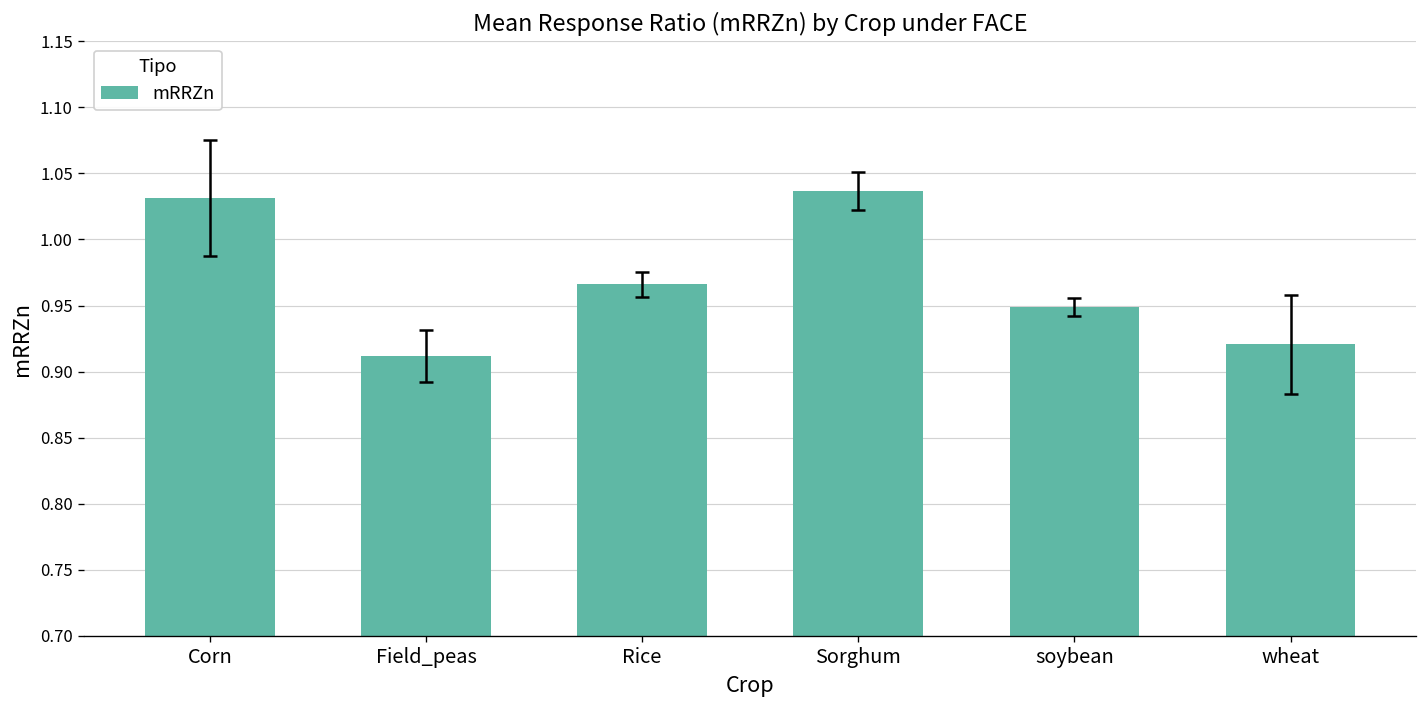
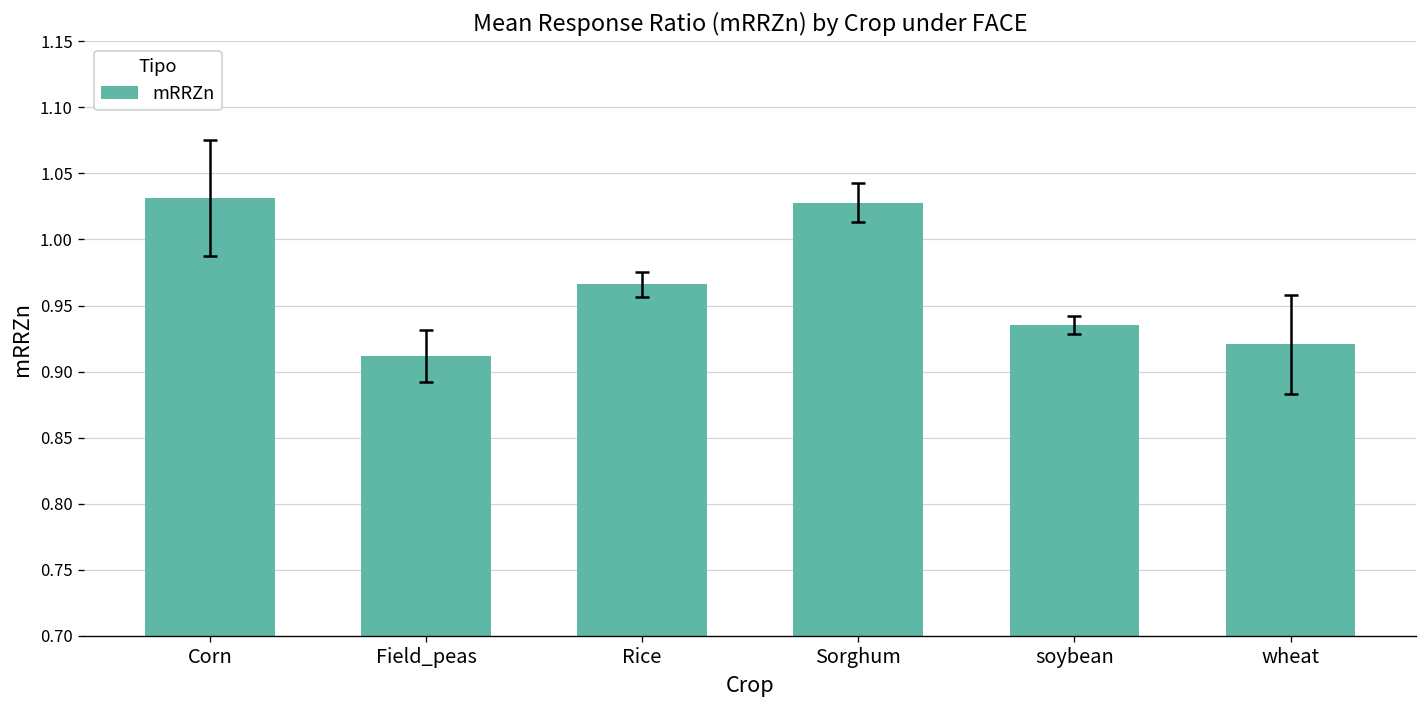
  {
    "mRRZn": {
      "Corn": 1.031,
      "Field_peas": 0.912,
      "Rice": 0.966,
-     "Sorghum": 1.037,
-     "soybean": 0.949,
+     "Sorghum": 1.028,
+     "soybean": 0.935,
      "wheat": 0.920
    }
  }
